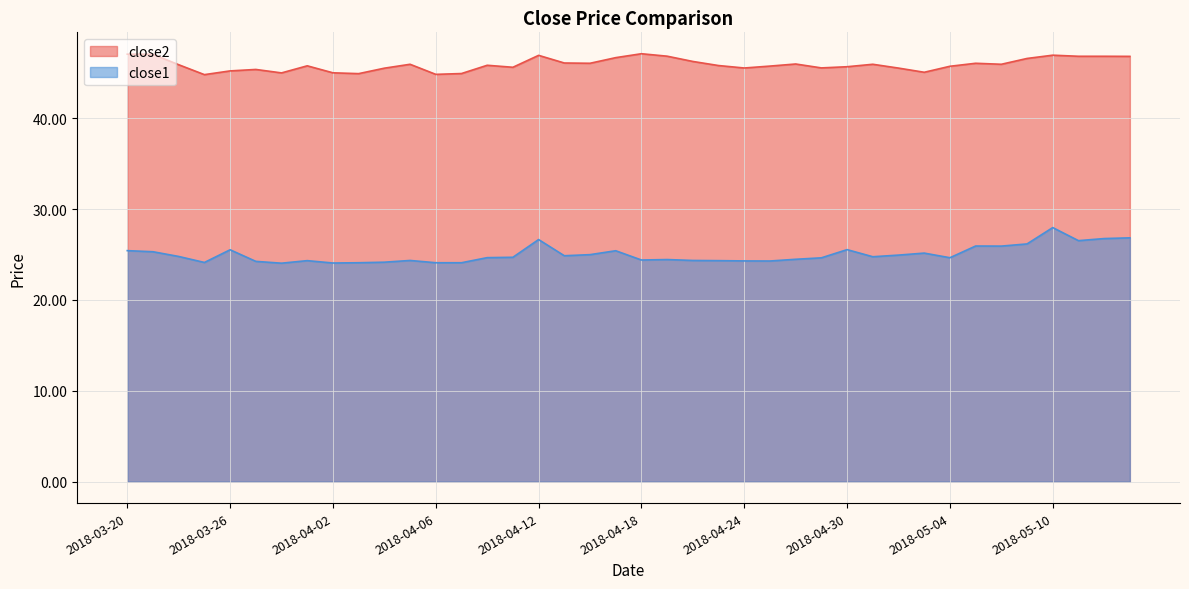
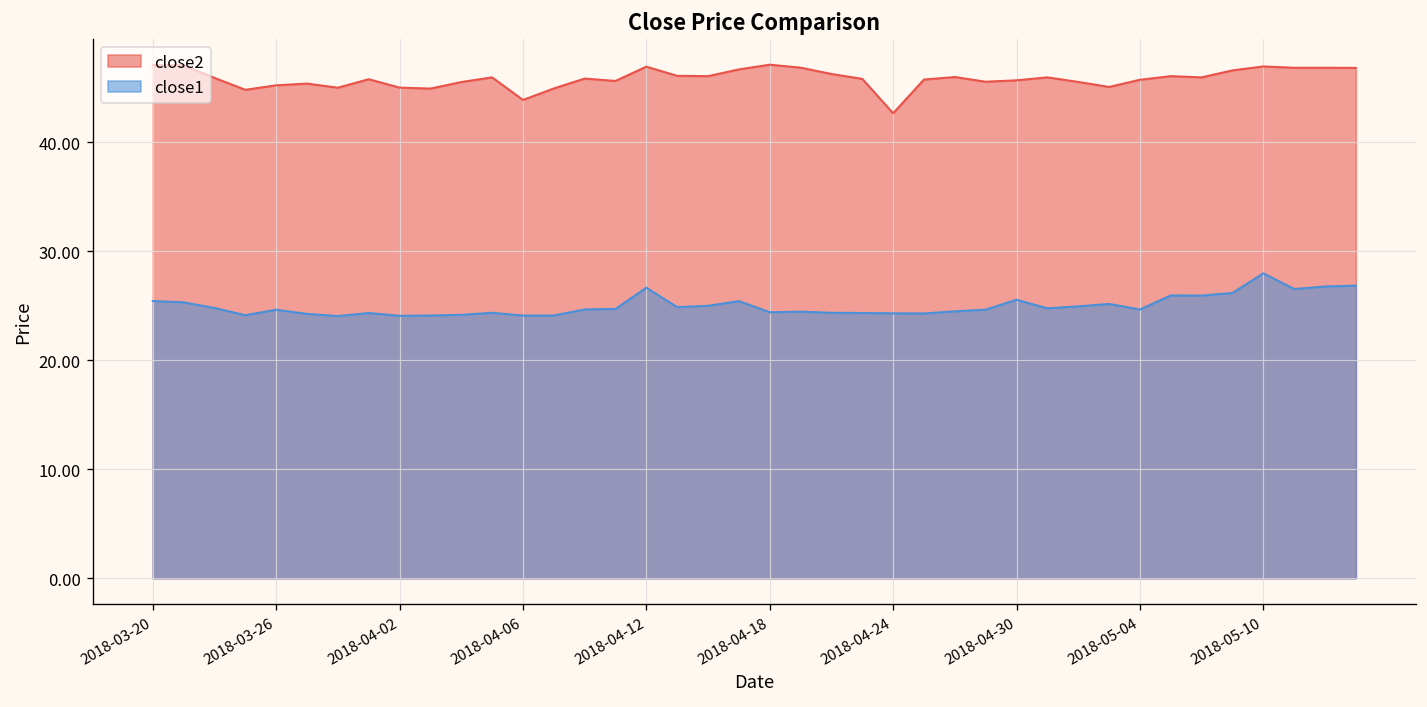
  {
    "close2": {
      "2018-03-26": 45,
      "2018-04-02": 45,
-     "2018-04-06": 45,
+     "2018-04-06": 44,
      "2018-04-12": 47,
      "2018-04-18": 47,
-     "2018-04-24": 46,
+     "2018-04-24": 43,
      "2018-04-30": 46,
      "2018-05-04": 46,
      "2018-05-10": 47
    },
    "close1": {
      "2018-03-20": 25,
-     "2018-03-26": 26,
+     "2018-03-26": 25,
      "2018-04-02": 24,
      "2018-04-06": 24,
      "2018-04-12": 27,
      "2018-04-18": 24,
      "2018-04-24": 24,
      "2018-04-30": 26,
      "2018-05-04": 25,
      "2018-05-10": 28
    }
  }
